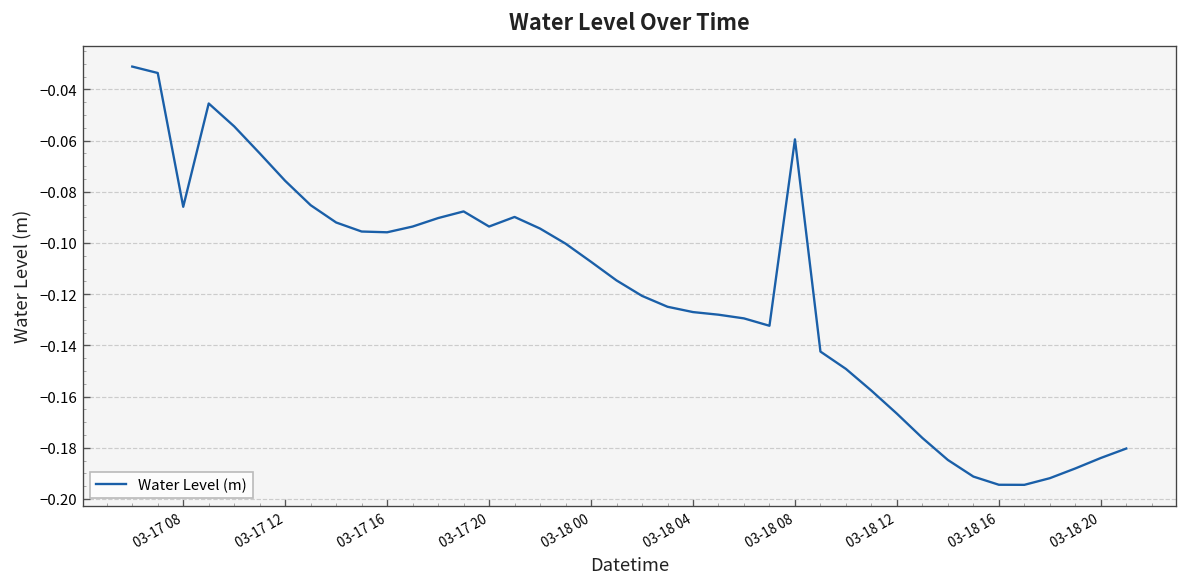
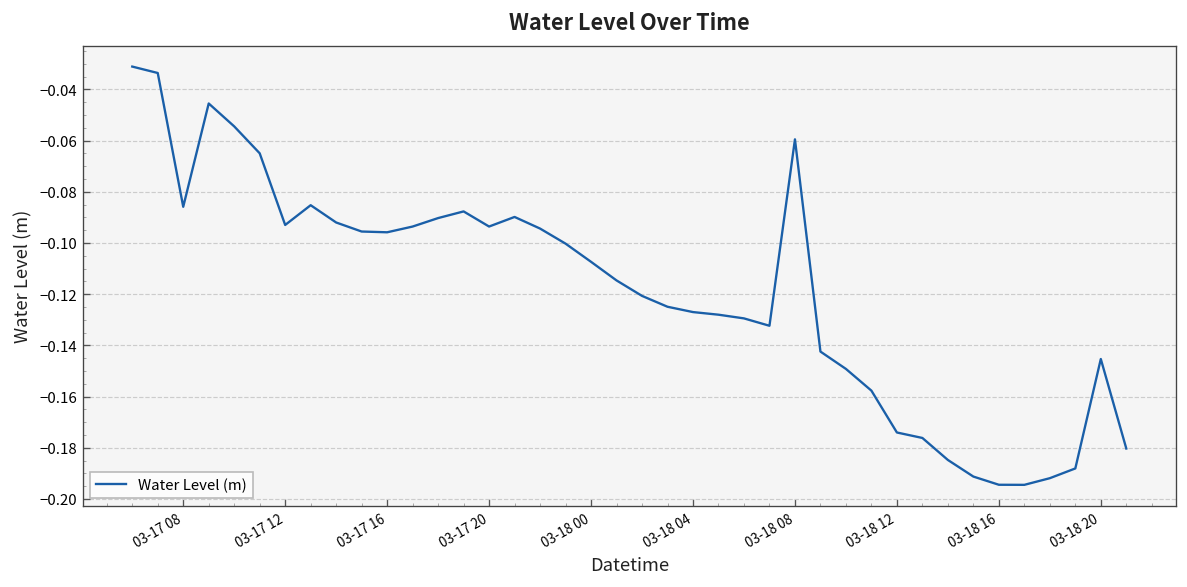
  {
    "03-17 08": -0.086,
-   "03-17 12": -0.076,
+   "03-17 12": -0.093,
    "03-17 16": -0.096,
    "03-17 20": -0.094,
    "03-18 00": -0.107,
    "03-18 04": -0.127,
    "03-18 08": -0.060,
-   "03-18 12": -0.167,
+   "03-18 12": -0.174,
    "03-18 16": -0.194,
-   "03-18 20": -0.184
+   "03-18 20": -0.145
  }
